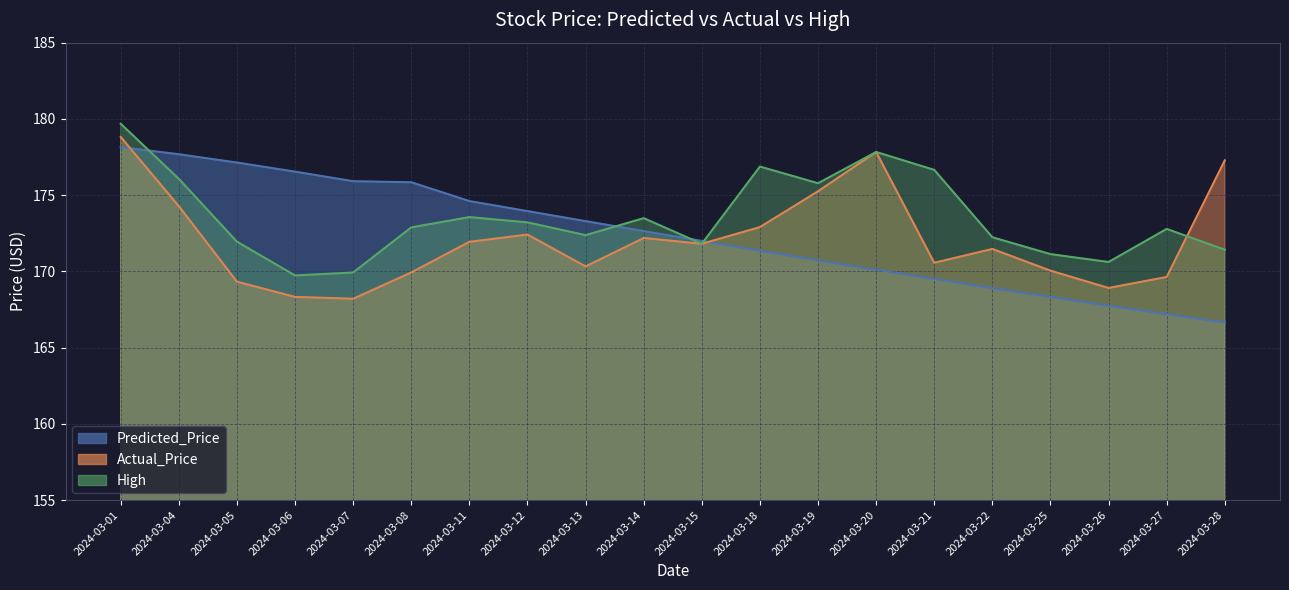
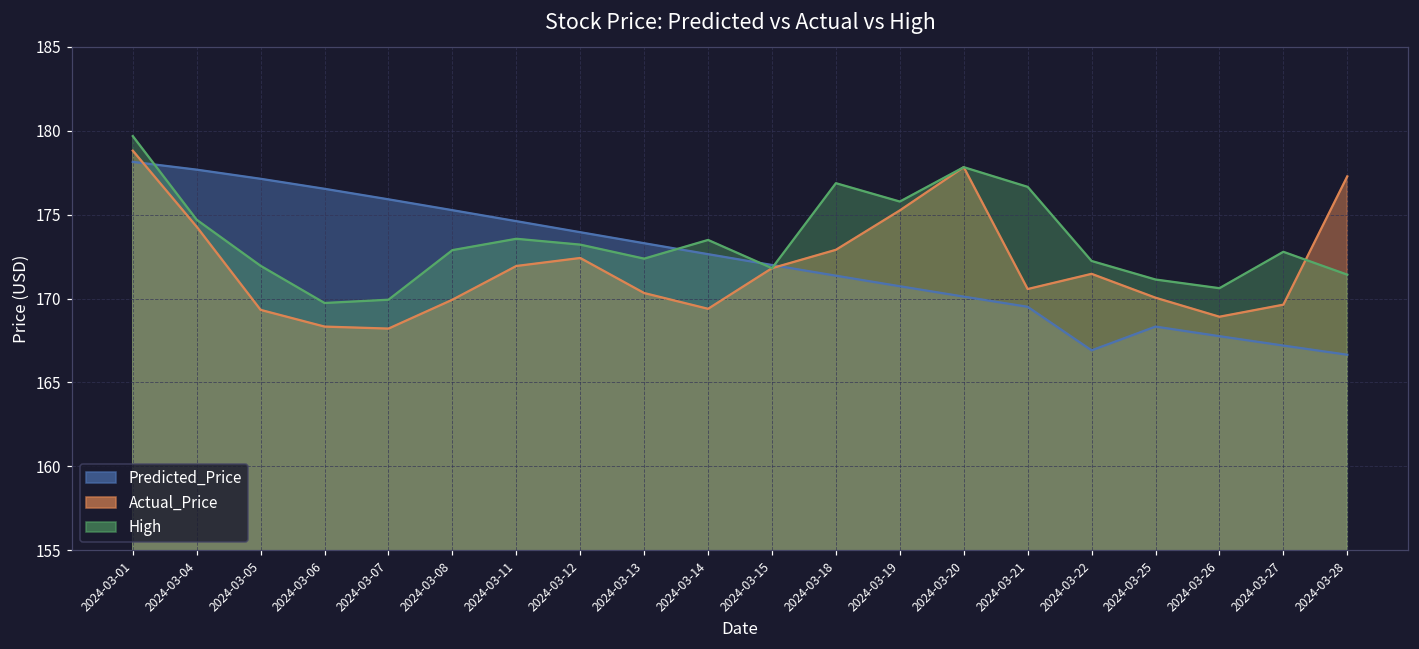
  {
    "Predicted_Price": {
      "2024-03-01": 178.1,
      "2024-03-04": 177.7,
      "2024-03-05": 177.1,
      "2024-03-06": 176.5,
      "2024-03-07": 175.9,
-     "2024-03-08": 175.8,
+     "2024-03-08": 175.3,
      "2024-03-11": 174.6,
      "2024-03-12": 174.0,
      "2024-03-13": 173.3,
      "2024-03-14": 172.6,
      "2024-03-15": 172.0,
      "2024-03-18": 171.4,
      "2024-03-19": 170.7,
      "2024-03-20": 170.1,
      "2024-03-21": 169.5,
-     "2024-03-22": 168.9,
+     "2024-03-22": 166.9,
      "2024-03-25": 168.3,
      "2024-03-26": 167.8,
      "2024-03-27": 167.2,
      "2024-03-28": 166.6
    },
    "Actual_Price": {
      "2024-03-01": 178.8,
      "2024-03-04": 174.3,
      "2024-03-05": 169.3,
      "2024-03-06": 168.3,
      "2024-03-07": 168.2,
      "2024-03-08": 169.9,
      "2024-03-11": 171.9,
      "2024-03-12": 172.4,
      "2024-03-13": 170.3,
-     "2024-03-14": 172.2,
+     "2024-03-14": 169.4,
      "2024-03-18": 172.9,
      "2024-03-19": 175.3,
      "2024-03-21": 170.6,
      "2024-03-22": 171.5,
      "2024-03-25": 170.0,
      "2024-03-26": 168.9,
      "2024-03-27": 169.6,
      "2024-03-28": 177.3
    },
    "High": {
      "2024-03-01": 179.7,
-     "2024-03-04": 176.1,
+     "2024-03-04": 174.7,
      "2024-03-05": 171.9,
      "2024-03-06": 169.7,
      "2024-03-07": 169.9,
      "2024-03-08": 172.9,
      "2024-03-11": 173.6,
      "2024-03-12": 173.2,
      "2024-03-13": 172.4,
      "2024-03-14": 173.5,
      "2024-03-18": 176.9,
      "2024-03-19": 175.8,
      "2024-03-21": 176.7,
      "2024-03-22": 172.2,
      "2024-03-25": 171.1,
      "2024-03-26": 170.6,
      "2024-03-27": 172.8,
      "2024-03-28": 171.4
    }
  }
